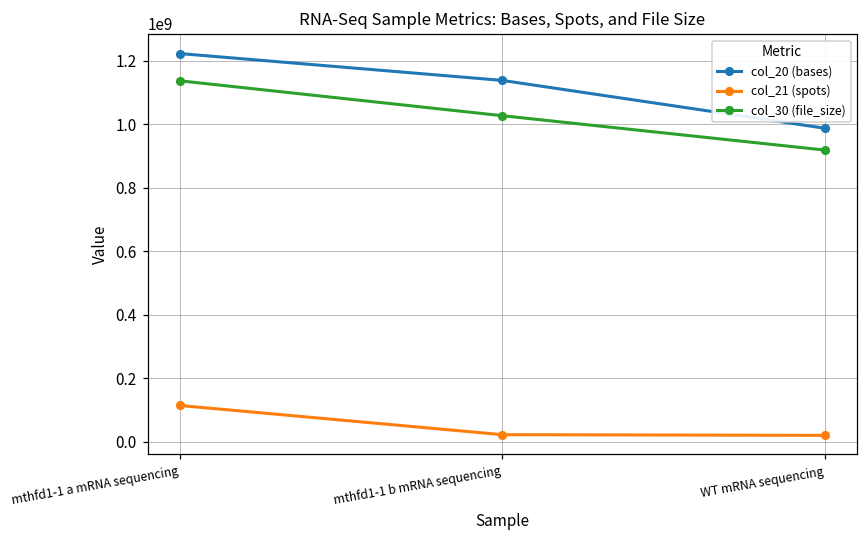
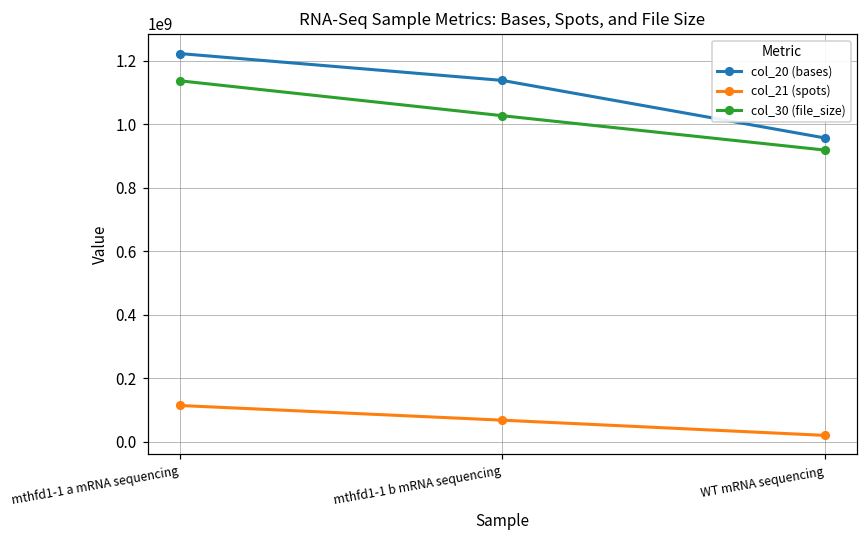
  {
    "col_20 (bases)": {
      "mthfd1-1 a mRNA sequencing": 1220000000,
      "mthfd1-1 b mRNA sequencing": 1140000000,
-     "WT mRNA sequencing": 990000000
+     "WT mRNA sequencing": 960000000
    },
    "col_21 (spots)": {
      "mthfd1-1 a mRNA sequencing": 110000000,
-     "mthfd1-1 b mRNA sequencing": 20000000,
+     "mthfd1-1 b mRNA sequencing": 70000000,
      "WT mRNA sequencing": 20000000
    },
    "col_30 (file_size)": {
      "mthfd1-1 a mRNA sequencing": 1140000000,
      "mthfd1-1 b mRNA sequencing": 1030000000,
      "WT mRNA sequencing": 920000000
    }
  }
